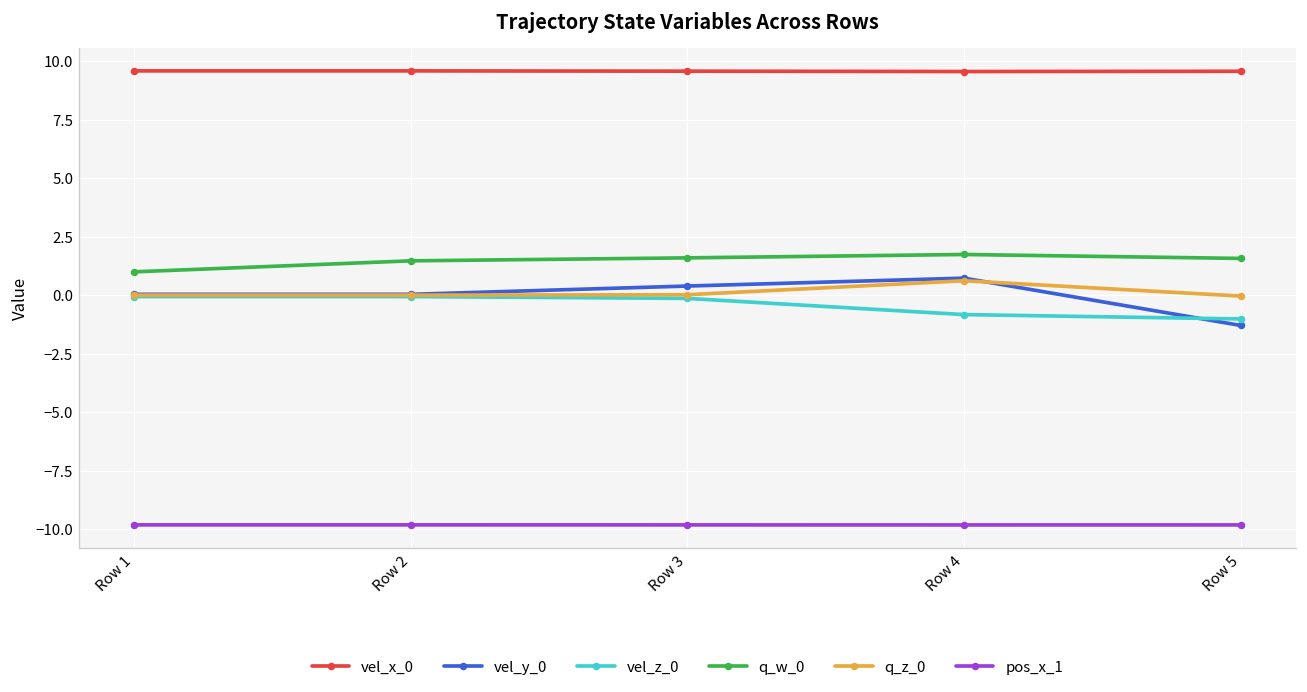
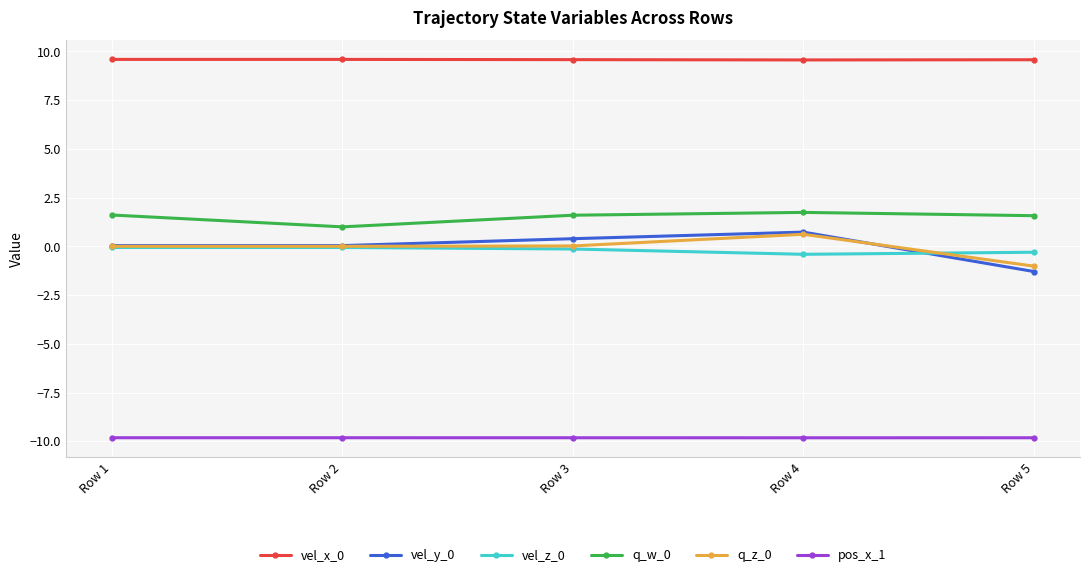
  {
    "vel_x_0": {
      "Row 1": 9.6,
      "Row 2": 9.6,
      "Row 3": 9.6,
      "Row 4": 9.6,
      "Row 5": 9.6
    },
    "vel_y_0": {
      "Row 3": 0.4,
      "Row 5": -1.3
    },
    "vel_z_0": {
      "Row 3": -0.1,
-     "Row 4": -0.8,
-     "Row 5": -1.0
+     "Row 4": -0.4,
+     "Row 5": -0.3
    },
    "q_w_0": {
-     "Row 1": 1.0,
-     "Row 2": 1.5,
+     "Row 1": 1.6,
+     "Row 2": 1.0,
      "Row 3": 1.6,
      "Row 4": 1.7,
      "Row 5": 1.6
    },
    "q_z_0": {
      "Row 3": 0.0,
-     "Row 5": 0.0
+     "Row 5": -1.0
    },
    "pos_x_1": {
      "Row 1": -9.8,
      "Row 2": -9.8,
      "Row 3": -9.8,
      "Row 4": -9.8,
      "Row 5": -9.8
    }
  }
